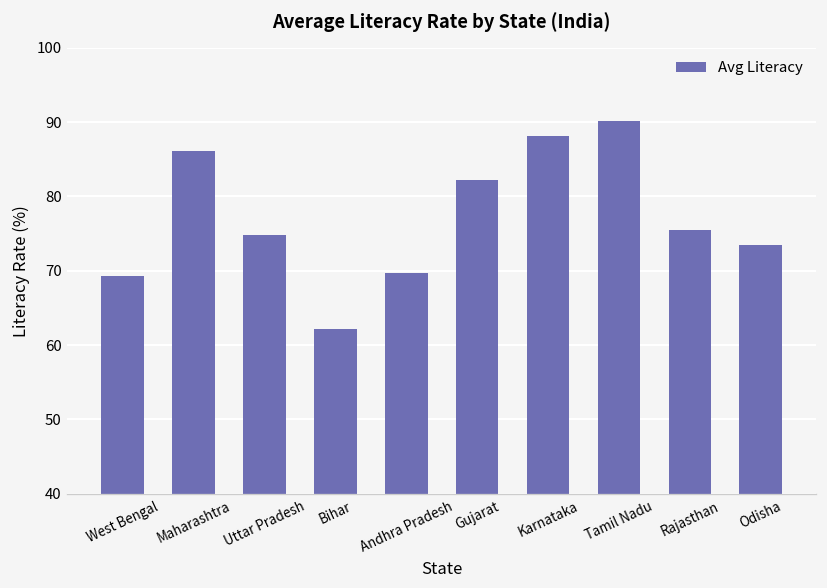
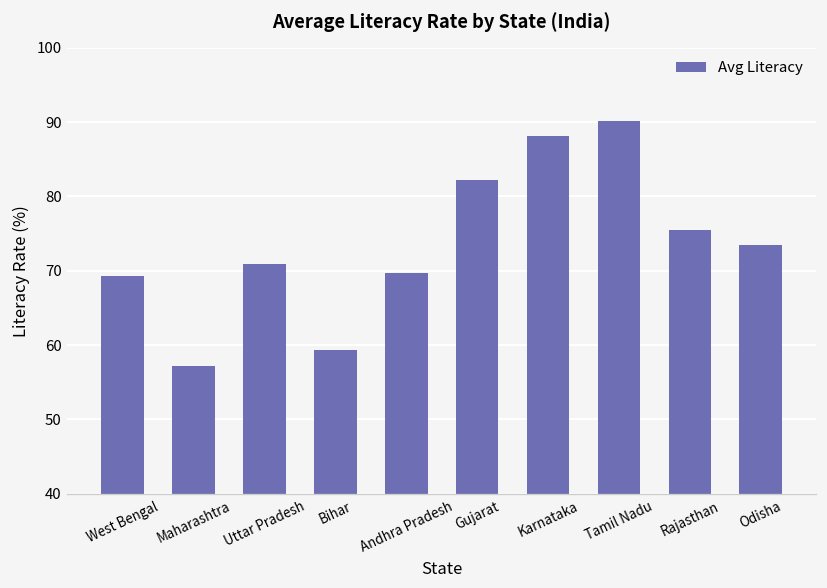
  {
    "West Bengal": 69,
-   "Maharashtra": 86,
-   "Uttar Pradesh": 75,
-   "Bihar": 62,
+   "Maharashtra": 57,
+   "Uttar Pradesh": 71,
+   "Bihar": 59,
    "Andhra Pradesh": 70,
    "Gujarat": 82,
    "Karnataka": 88,
    "Tamil Nadu": 90,
    "Rajasthan": 76,
    "Odisha": 73
  }
